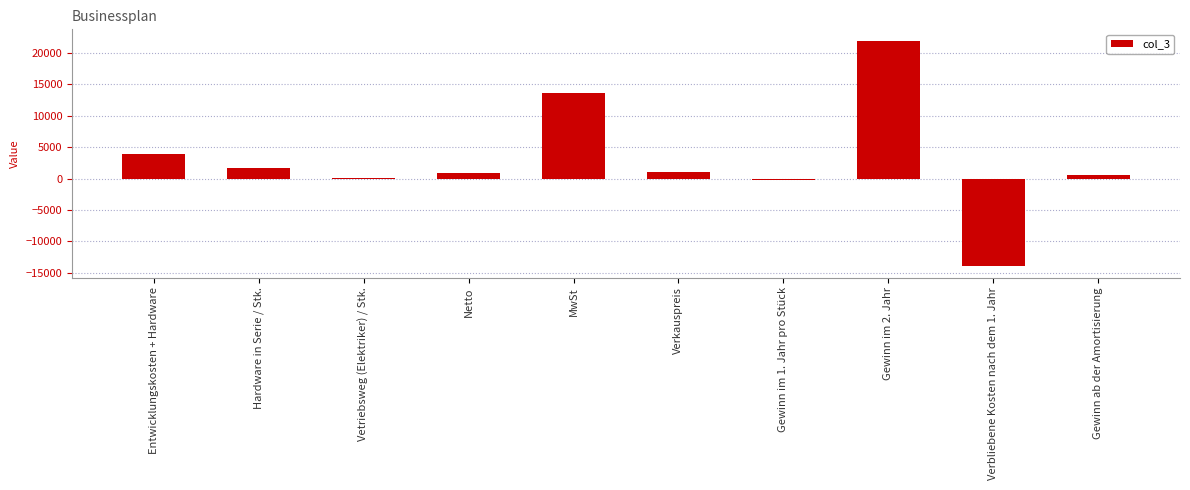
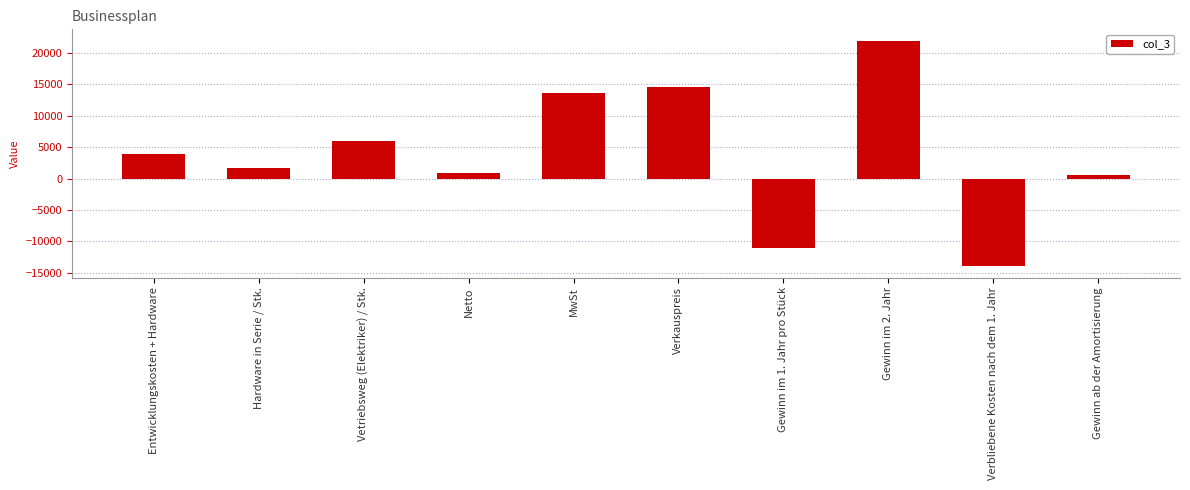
  {
    "Entwicklungskosten + Hardware": 4000,
    "Hardware in Serie / Stk.": 2000,
-   "Vetriebsweg (Elektriker) / Stk.": 0,
+   "Vetriebsweg (Elektriker) / Stk.": 6000,
    "Netto": 1000,
    "MwSt": 14000,
-   "Verkauspreis": 1000,
-   "Gewinn im 1. Jahr pro Stück": 0,
+   "Verkauspreis": 15000,
+   "Gewinn im 1. Jahr pro Stück": -11000,
    "Gewinn im 2. Jahr": 22000,
    "Verbliebene Kosten nach dem 1. Jahr": -14000,
    "Gewinn ab der Amortisierung": 1000
  }
